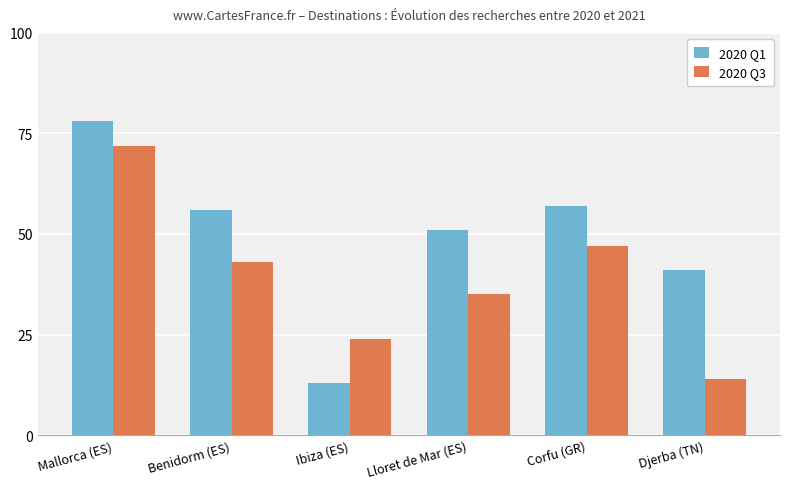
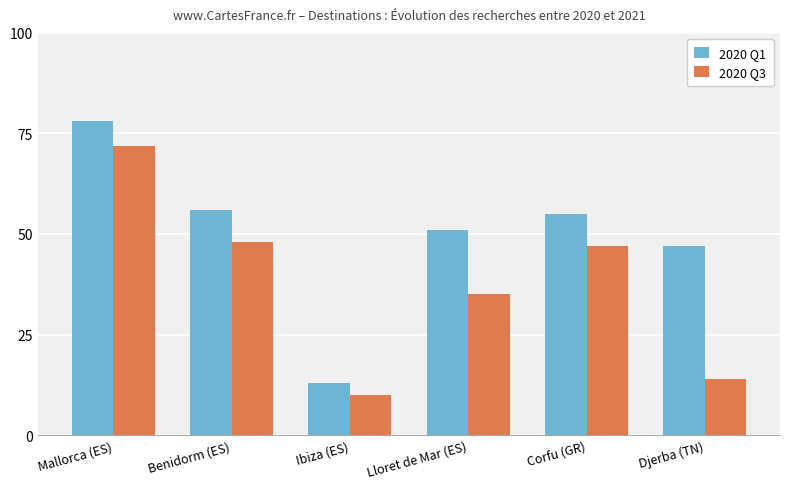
  {
    "2020 Q1": {
      "Mallorca (ES)": 78,
      "Benidorm (ES)": 56,
      "Ibiza (ES)": 13,
      "Lloret de Mar (ES)": 51,
-     "Corfu (GR)": 57,
-     "Djerba (TN)": 41
+     "Corfu (GR)": 55,
+     "Djerba (TN)": 47
    },
    "2020 Q3": {
      "Mallorca (ES)": 72,
-     "Benidorm (ES)": 43,
-     "Ibiza (ES)": 24,
+     "Benidorm (ES)": 48,
+     "Ibiza (ES)": 10,
      "Lloret de Mar (ES)": 35,
      "Corfu (GR)": 47,
      "Djerba (TN)": 14
    }
  }
